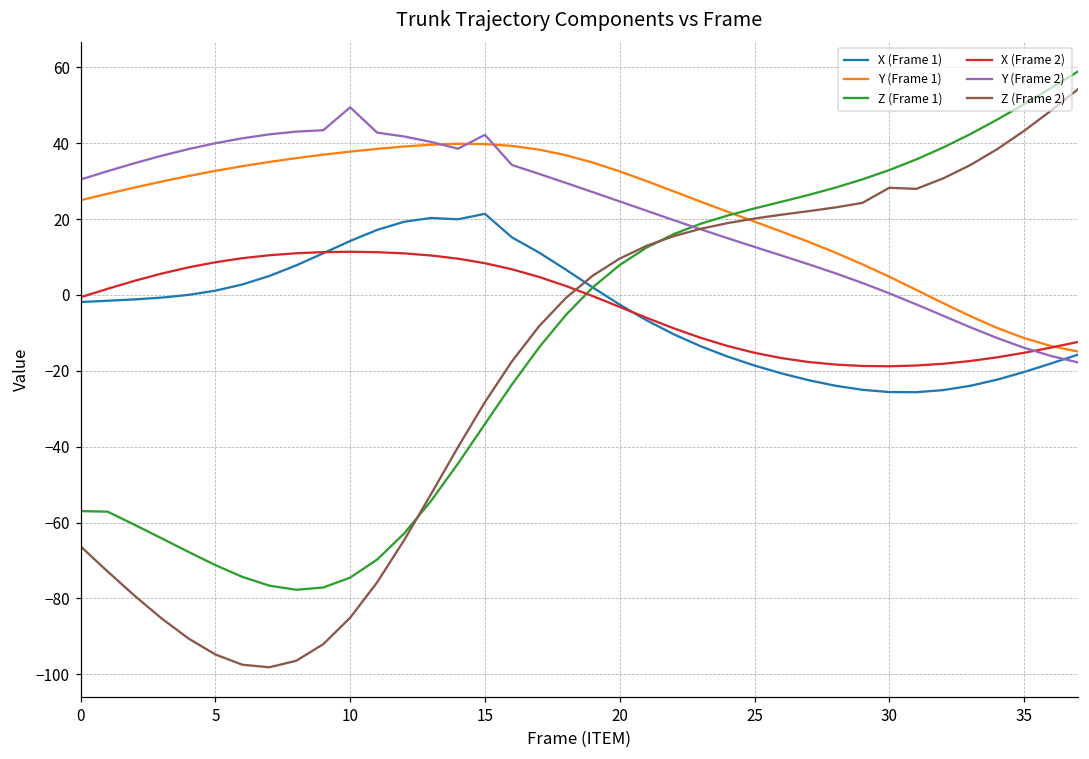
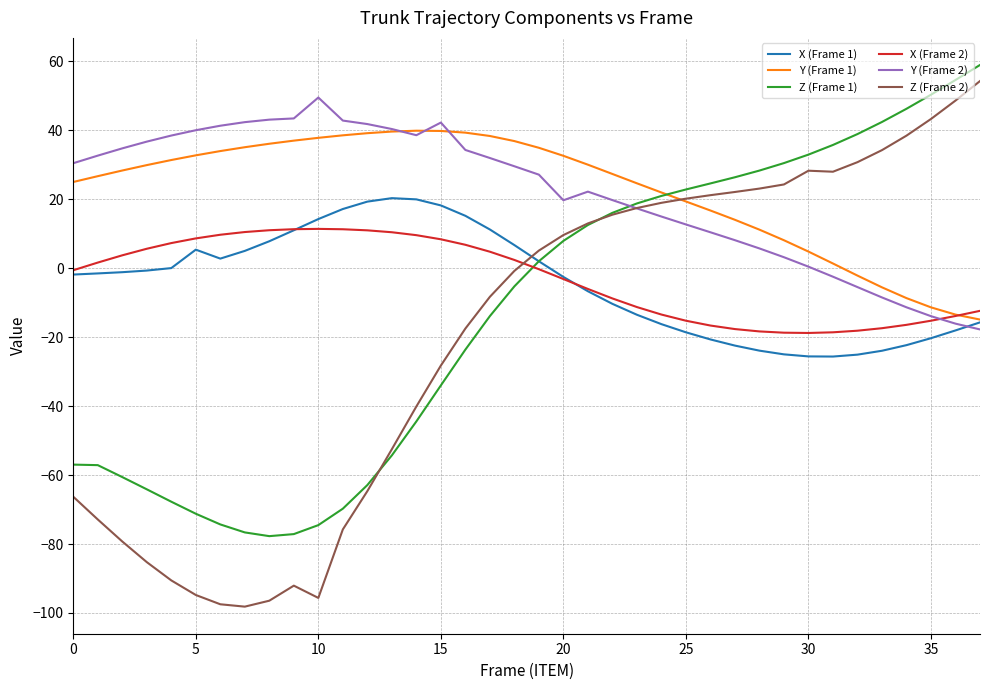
  {
    "X (Frame 1)": {
      "0": -2,
-     "5": 1,
+     "5": 5,
      "10": 14,
-     "15": 21,
+     "15": 18,
      "25": -19,
      "30": -26,
      "35": -20
    },
    "Y (Frame 1)": {
      "0": 25,
      "5": 33,
      "10": 38,
      "15": 40,
      "20": 33,
      "25": 19,
      "30": 5,
      "35": -11
    },
    "Z (Frame 1)": {
      "0": -57,
      "5": -71,
      "10": -75,
      "15": -34,
      "20": 8,
      "25": 23,
      "30": 33
    },
    "X (Frame 2)": {
      "0": -1,
      "5": 9,
      "10": 11,
      "15": 8,
      "25": -15,
      "30": -19,
      "35": -15
    },
    "Y (Frame 2)": {
      "0": 30,
      "5": 40,
      "10": 49,
      "15": 42,
-     "20": 25,
+     "20": 20,
      "25": 13,
      "30": 0,
      "35": -14
    },
    "Z (Frame 2)": {
      "0": -66,
      "5": -95,
-     "10": -85,
+     "10": -96,
      "15": -28,
      "20": 10,
      "25": 20,
      "30": 28,
      "35": 43
    }
  }
